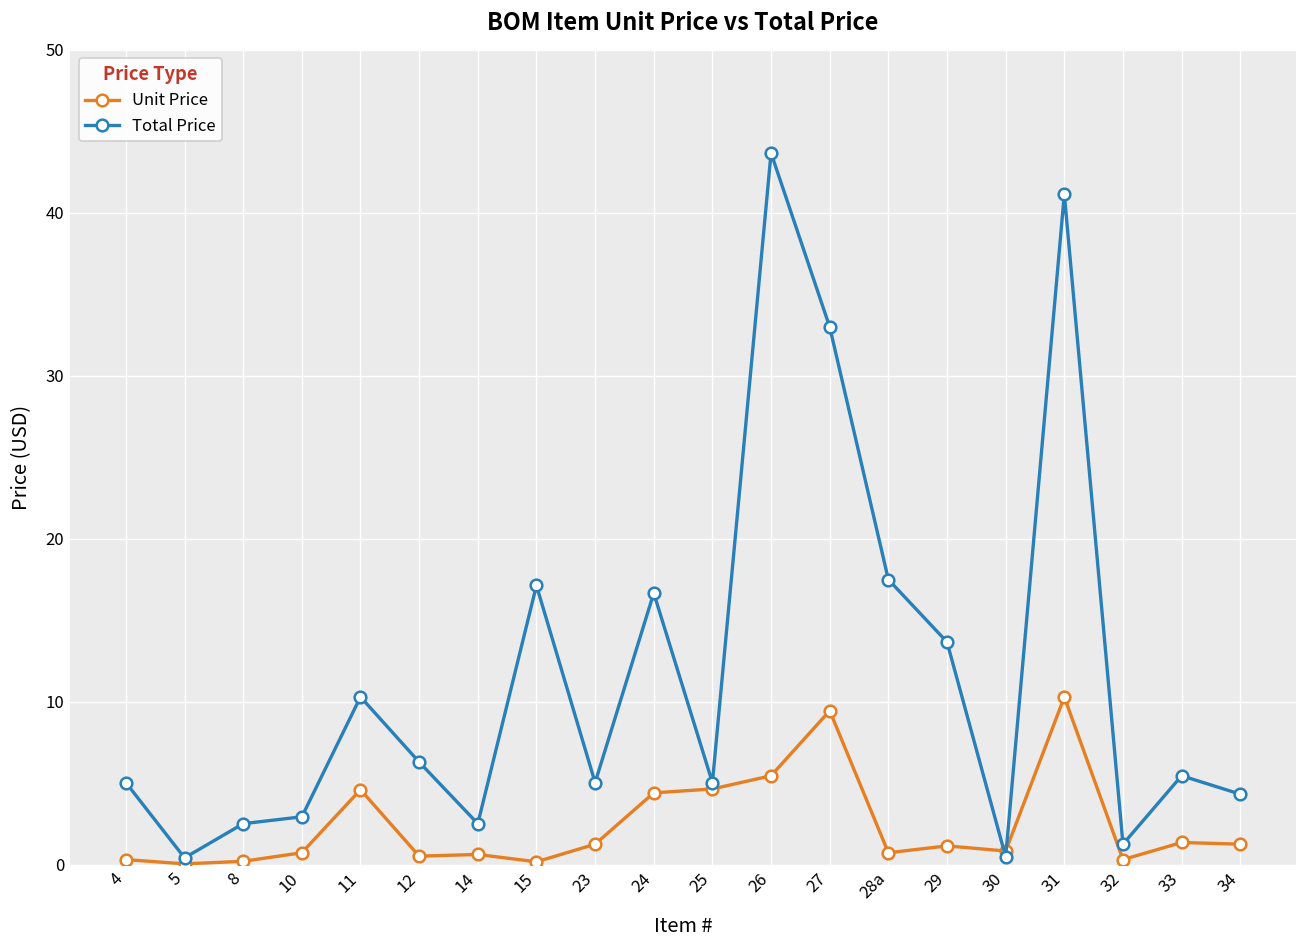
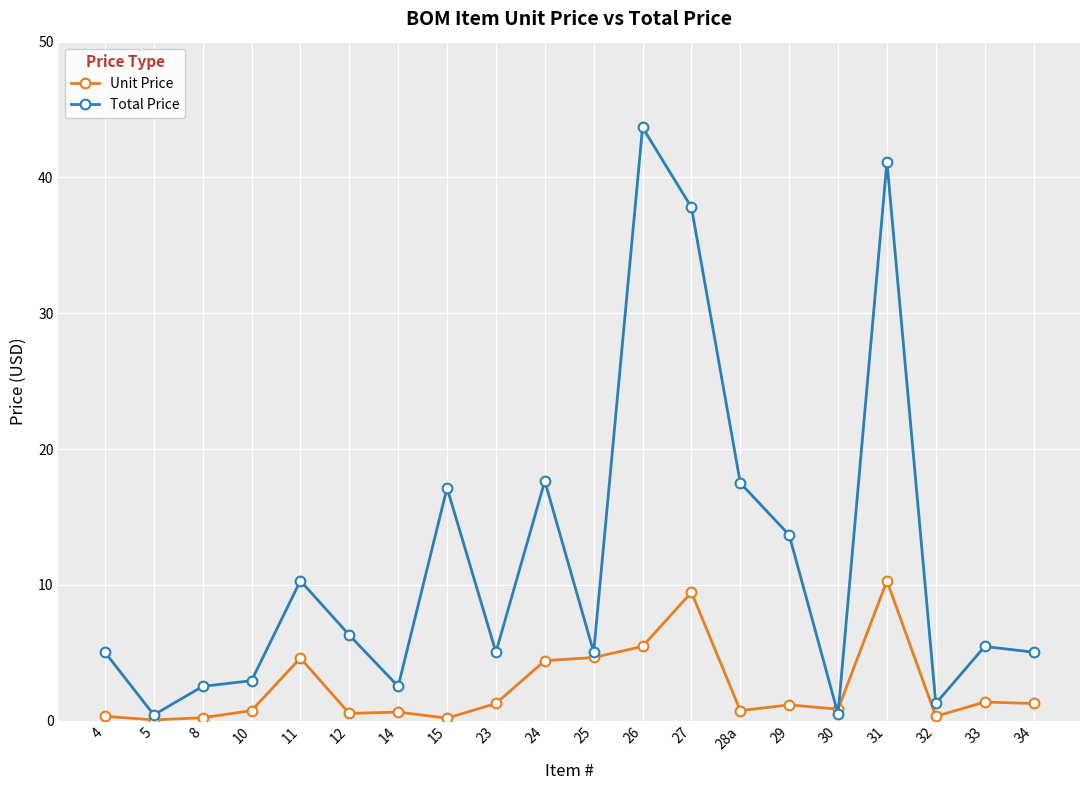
  {
    "Unit Price": {
      "4": 0.3,
      "5": 0.1,
      "8": 0.2,
      "10": 0.7,
      "11": 4.6,
      "12": 0.5,
      "14": 0.6,
      "15": 0.2,
      "23": 1.3,
      "24": 4.4,
      "25": 4.7,
      "26": 5.5,
      "27": 9.5,
      "28a": 0.7,
      "29": 1.2,
      "30": 0.8,
      "31": 10.3,
      "32": 0.3,
      "33": 1.4,
      "34": 1.3
    },
    "Total Price": {
      "4": 5.0,
      "5": 0.4,
      "8": 2.5,
      "10": 2.9,
      "11": 10.3,
      "12": 6.3,
      "14": 2.5,
      "15": 17.1,
      "23": 5.0,
-     "24": 16.7,
+     "24": 17.6,
      "25": 5.0,
      "26": 43.7,
-     "27": 33.0,
+     "27": 37.8,
      "28a": 17.5,
      "29": 13.7,
      "30": 0.5,
      "31": 41.2,
      "32": 1.3,
      "33": 5.5,
-     "34": 4.3
+     "34": 5.0
    }
  }
